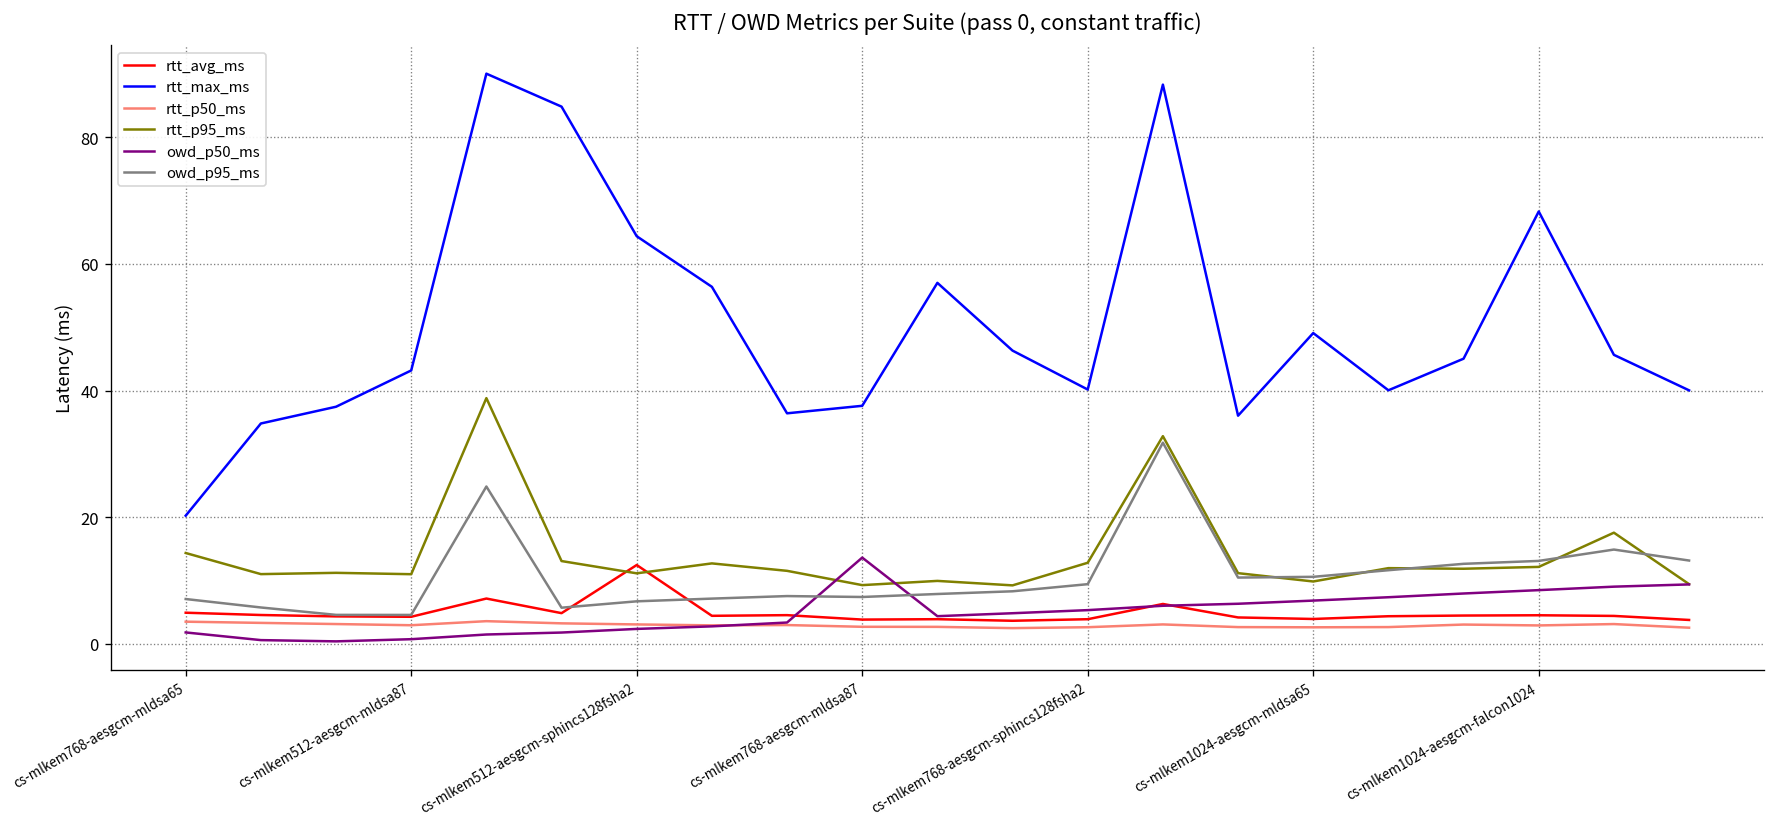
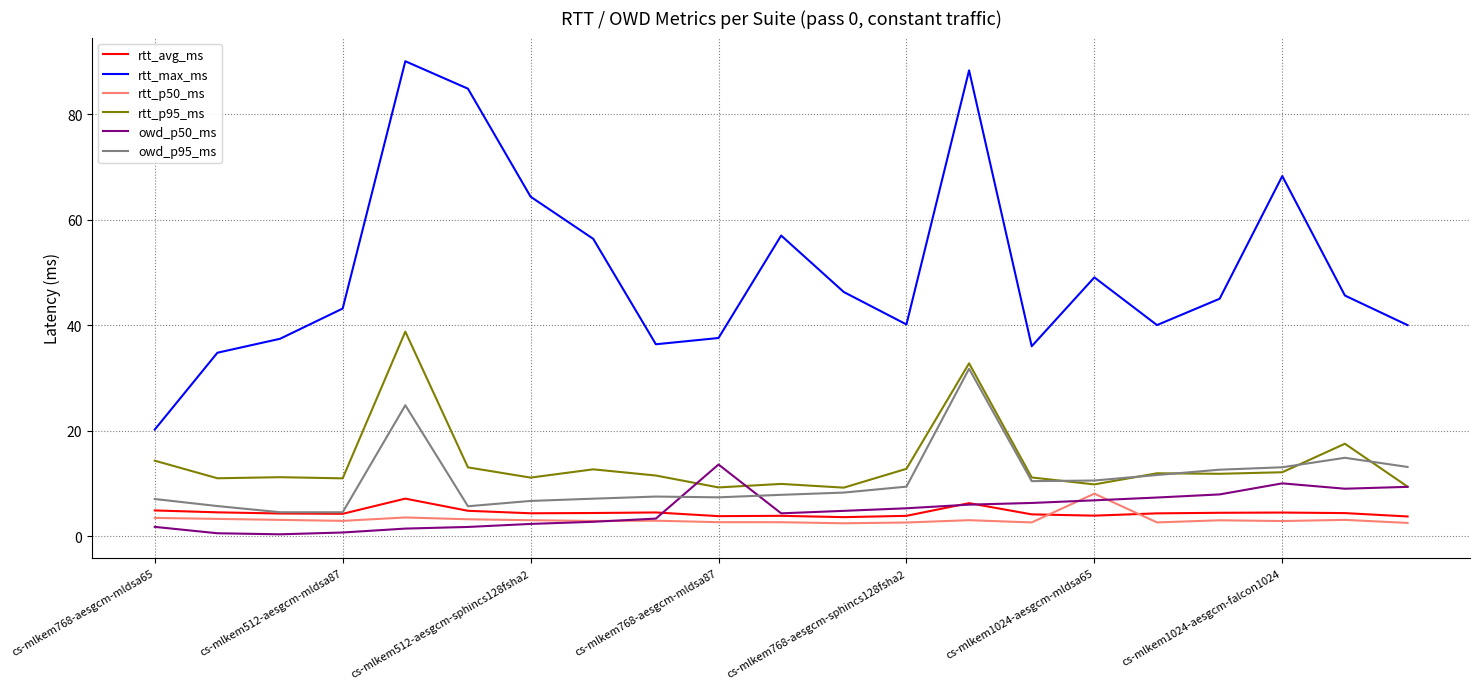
  {
    "rtt_avg_ms": {
      "cs-mlkem768-aesgcm-mldsa65": 5,
-     "cs-mlkem512-aesgcm-sphincs128fsha2": 12,
+     "cs-mlkem512-aesgcm-sphincs128fsha2": 4,
      "cs-mlkem768-aesgcm-mldsa87": 4,
      "cs-mlkem768-aesgcm-sphincs128fsha2": 4,
      "cs-mlkem1024-aesgcm-mldsa65": 4,
      "cs-mlkem1024-aesgcm-falcon1024": 5
    },
    "rtt_max_ms": {
      "cs-mlkem768-aesgcm-mldsa65": 20,
      "cs-mlkem512-aesgcm-mldsa87": 43,
      "cs-mlkem512-aesgcm-sphincs128fsha2": 64,
      "cs-mlkem768-aesgcm-mldsa87": 38,
      "cs-mlkem768-aesgcm-sphincs128fsha2": 40,
      "cs-mlkem1024-aesgcm-mldsa65": 49,
      "cs-mlkem1024-aesgcm-falcon1024": 68
    },
    "rtt_p50_ms": {
      "cs-mlkem768-aesgcm-mldsa65": 4,
      "cs-mlkem512-aesgcm-mldsa87": 3,
      "cs-mlkem512-aesgcm-sphincs128fsha2": 3,
      "cs-mlkem768-aesgcm-mldsa87": 3,
      "cs-mlkem768-aesgcm-sphincs128fsha2": 3,
-     "cs-mlkem1024-aesgcm-mldsa65": 3,
+     "cs-mlkem1024-aesgcm-mldsa65": 8,
      "cs-mlkem1024-aesgcm-falcon1024": 3
    },
    "rtt_p95_ms": {
      "cs-mlkem768-aesgcm-mldsa65": 14,
      "cs-mlkem512-aesgcm-mldsa87": 11,
      "cs-mlkem512-aesgcm-sphincs128fsha2": 11,
      "cs-mlkem768-aesgcm-mldsa87": 9,
      "cs-mlkem768-aesgcm-sphincs128fsha2": 13,
      "cs-mlkem1024-aesgcm-mldsa65": 10,
      "cs-mlkem1024-aesgcm-falcon1024": 12
    },
    "owd_p50_ms": {
      "cs-mlkem768-aesgcm-mldsa65": 2,
      "cs-mlkem512-aesgcm-mldsa87": 1,
      "cs-mlkem512-aesgcm-sphincs128fsha2": 2,
      "cs-mlkem768-aesgcm-mldsa87": 14,
      "cs-mlkem768-aesgcm-sphincs128fsha2": 5,
      "cs-mlkem1024-aesgcm-mldsa65": 7,
-     "cs-mlkem1024-aesgcm-falcon1024": 8
+     "cs-mlkem1024-aesgcm-falcon1024": 10
    },
    "owd_p95_ms": {
      "cs-mlkem768-aesgcm-mldsa65": 7,
      "cs-mlkem512-aesgcm-sphincs128fsha2": 7,
      "cs-mlkem768-aesgcm-mldsa87": 7,
      "cs-mlkem768-aesgcm-sphincs128fsha2": 9,
      "cs-mlkem1024-aesgcm-mldsa65": 11,
      "cs-mlkem1024-aesgcm-falcon1024": 13
    }
  }
